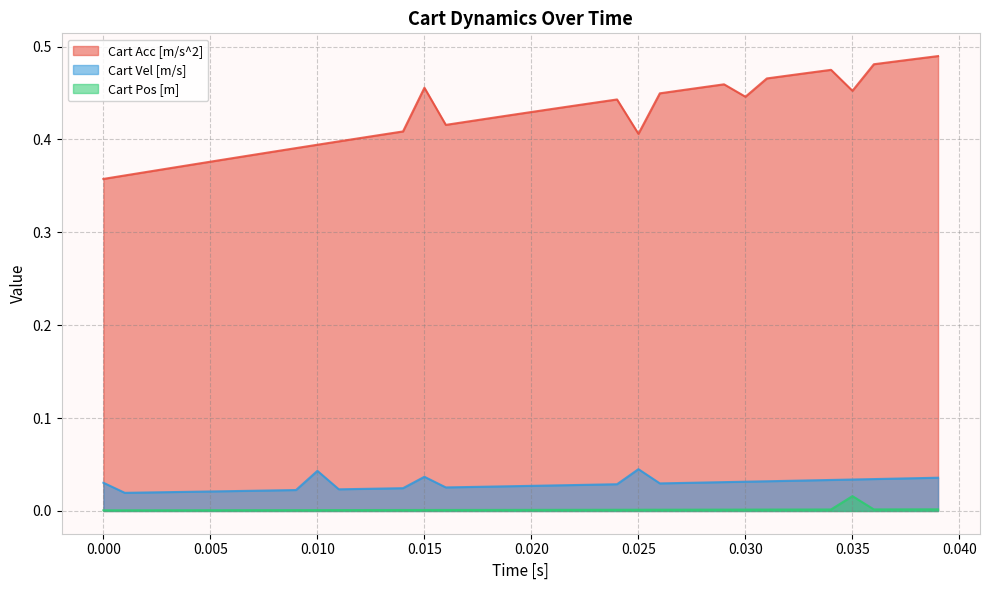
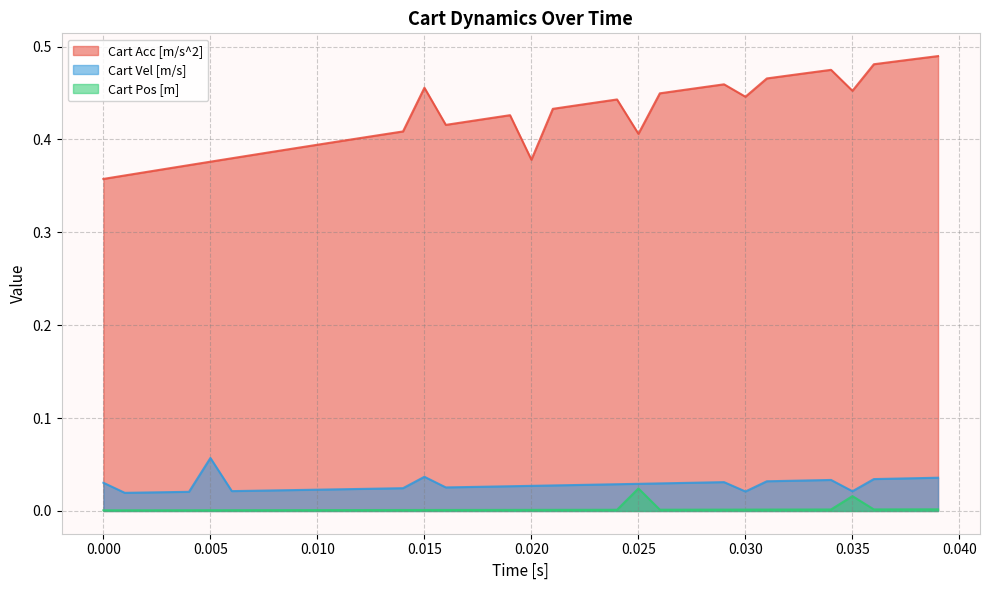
  {
    "Cart Acc [m/s^2]": {
      "0.000": 0.36,
      "0.005": 0.38,
      "0.010": 0.39,
      "0.015": 0.46,
-     "0.020": 0.43,
+     "0.020": 0.38,
      "0.025": 0.41,
      "0.030": 0.45,
      "0.035": 0.45
    },
    "Cart Vel [m/s]": {
      "0.000": 0.03,
-     "0.005": 0.02,
-     "0.010": 0.04,
+     "0.005": 0.06,
+     "0.010": 0.02,
      "0.015": 0.04,
      "0.020": 0.03,
-     "0.025": 0.05,
-     "0.030": 0.03,
-     "0.035": 0.03
+     "0.025": 0.03,
+     "0.030": 0.02,
+     "0.035": 0.02
    },
    "Cart Pos [m]": {
      "0.000": 0.00,
      "0.005": 0.00,
      "0.010": 0.00,
      "0.015": 0.00,
      "0.020": 0.00,
-     "0.025": 0.00,
+     "0.025": 0.02,
      "0.030": 0.00,
      "0.035": 0.02
    }
  }
